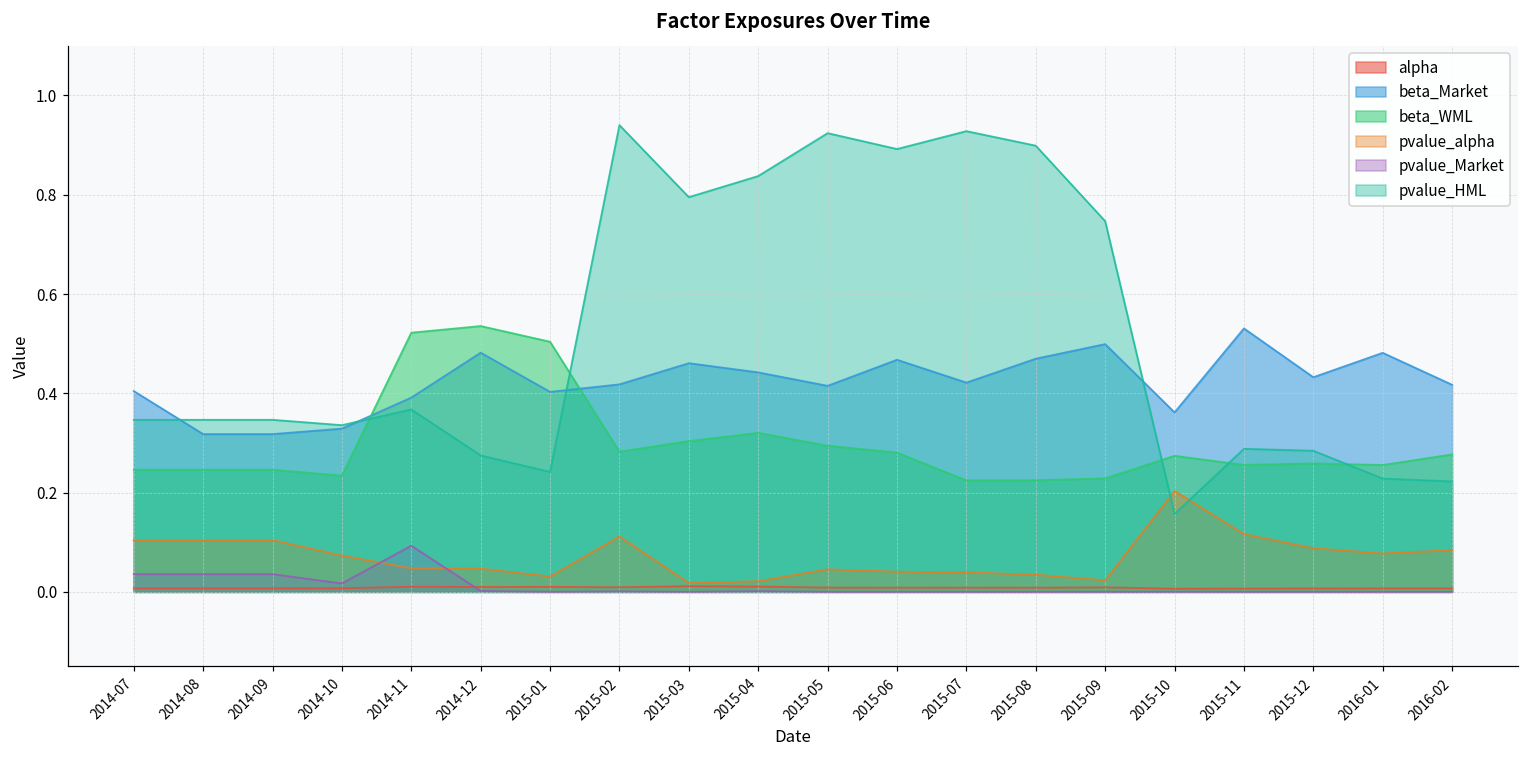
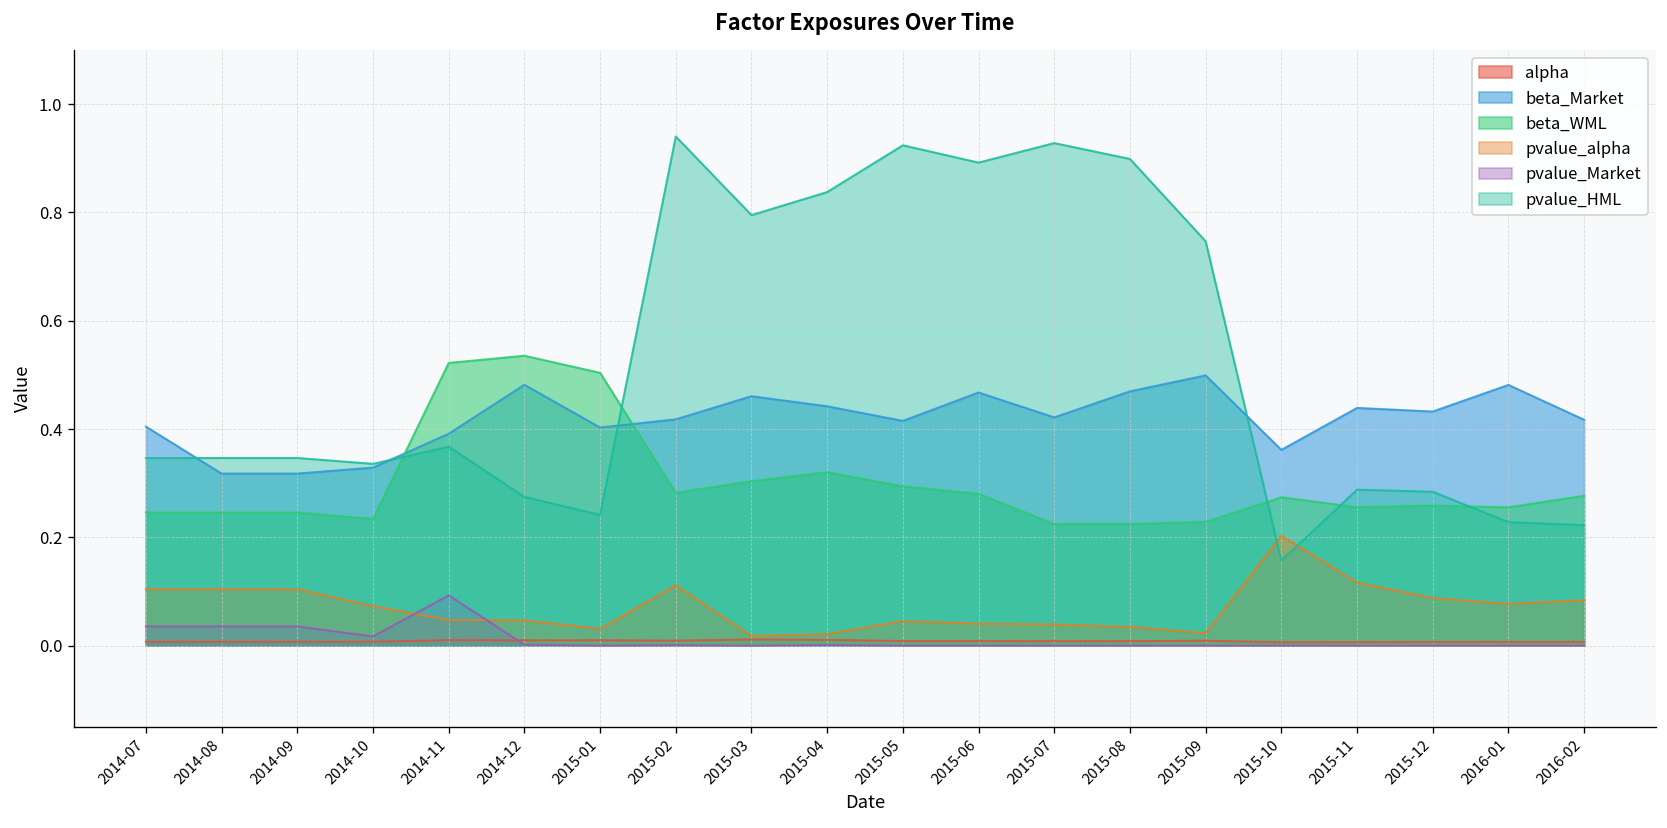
  {
    "beta_Market": {
      "2014-07": 0.40,
      "2014-08": 0.32,
      "2014-09": 0.32,
      "2014-10": 0.33,
      "2014-11": 0.39,
      "2014-12": 0.48,
      "2015-01": 0.40,
      "2015-02": 0.42,
      "2015-03": 0.46,
      "2015-04": 0.44,
      "2015-05": 0.42,
      "2015-06": 0.47,
      "2015-07": 0.42,
      "2015-08": 0.47,
      "2015-09": 0.50,
      "2015-10": 0.36,
-     "2015-11": 0.53,
+     "2015-11": 0.44,
      "2015-12": 0.43,
      "2016-01": 0.48,
      "2016-02": 0.42
    },
    "pvalue_Market": {
      "2014-07": 0.04,
      "2014-08": 0.04,
      "2014-09": 0.04,
      "2014-10": 0.02,
      "2014-11": 0.09,
      "2014-12": 0.00,
      "2015-01": 0.00,
      "2015-02": 0.00,
      "2015-03": 0.00,
      "2015-04": 0.00,
      "2015-05": 0.00,
      "2015-06": 0.00,
      "2015-07": 0.00,
      "2015-08": 0.00,
      "2015-09": 0.00,
      "2015-10": 0.00,
      "2015-11": 0.00,
      "2015-12": 0.00,
      "2016-01": 0.00,
      "2016-02": 0.00
    }
  }
